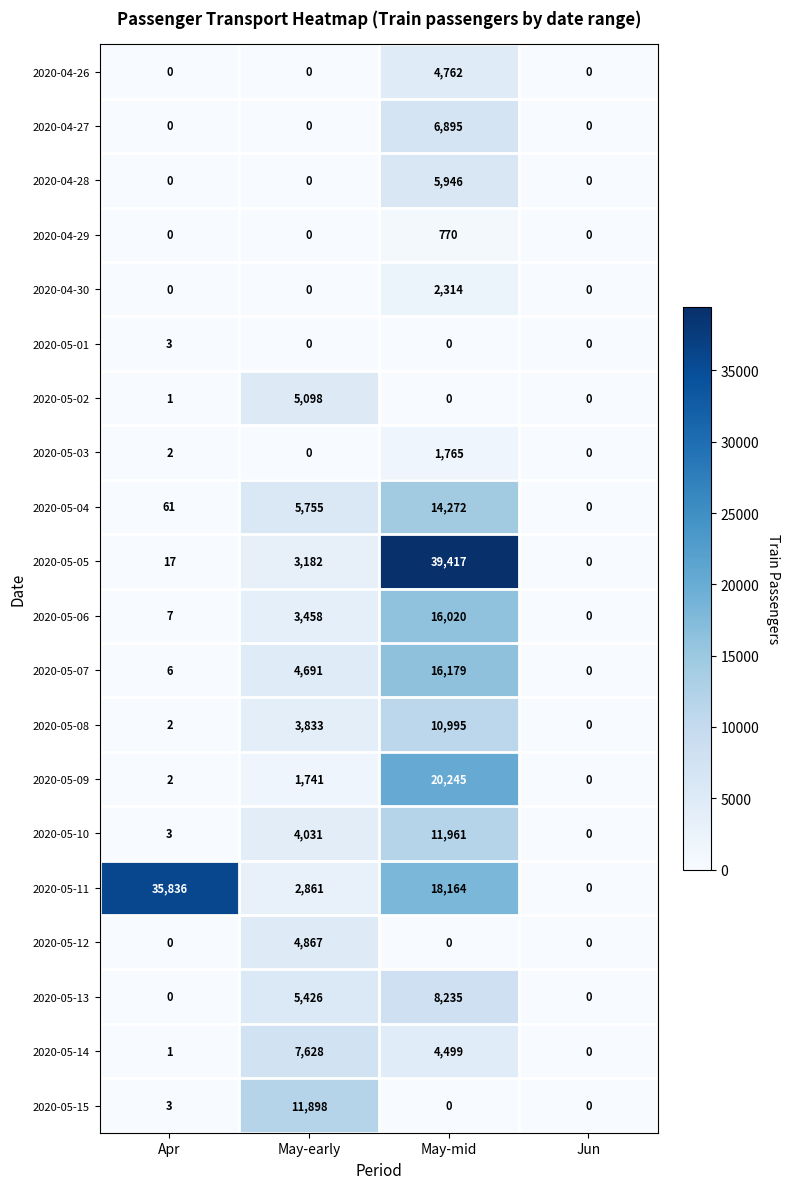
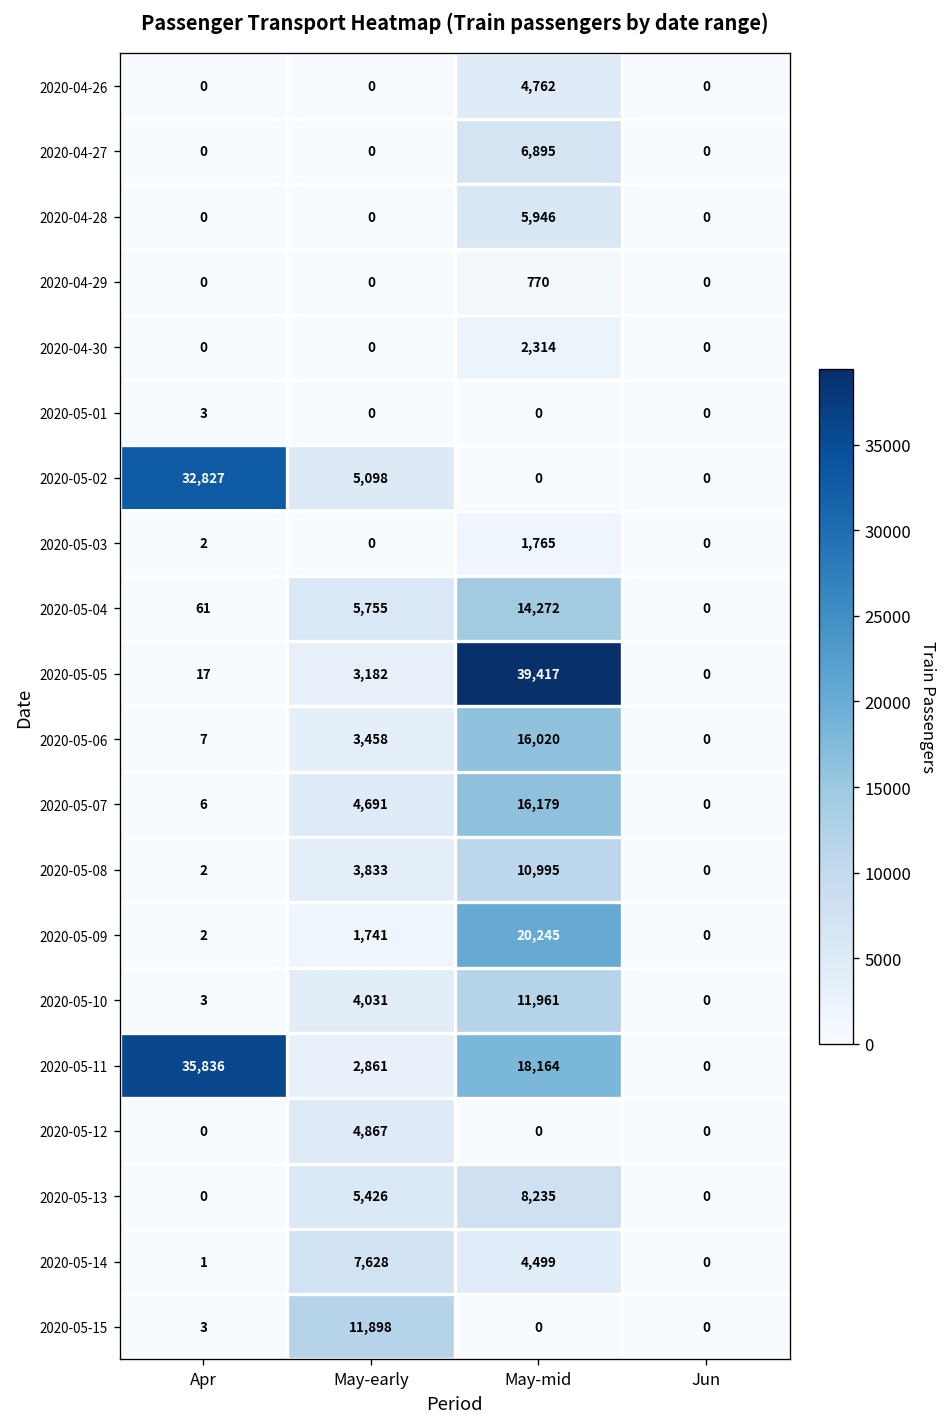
  {
    "2020-04-26": {
      "Apr": "0",
      "May-early": "0",
      "May-mid": "4,762",
      "Jun": "0"
    },
    "2020-04-27": {
      "Apr": "0",
      "May-early": "0",
      "May-mid": "6,895",
      "Jun": "0"
    },
    "2020-04-28": {
      "Apr": "0",
      "May-early": "0",
      "May-mid": "5,946",
      "Jun": "0"
    },
    "2020-04-29": {
      "Apr": "0",
      "May-early": "0",
      "May-mid": "770",
      "Jun": "0"
    },
    "2020-04-30": {
      "Apr": "0",
      "May-early": "0",
      "May-mid": "2,314",
      "Jun": "0"
    },
    "2020-05-01": {
      "Apr": "3",
      "May-early": "0",
      "May-mid": "0",
      "Jun": "0"
    },
    "2020-05-02": {
-     "Apr": "1",
+     "Apr": "32,827",
      "May-early": "5,098",
      "May-mid": "0",
      "Jun": "0"
    },
    "2020-05-03": {
      "Apr": "2",
      "May-early": "0",
      "May-mid": "1,765",
      "Jun": "0"
    },
    "2020-05-04": {
      "Apr": "61",
      "May-early": "5,755",
      "May-mid": "14,272",
      "Jun": "0"
    },
    "2020-05-05": {
      "Apr": "17",
      "May-early": "3,182",
      "May-mid": "39,417",
      "Jun": "0"
    },
    "2020-05-06": {
      "Apr": "7",
      "May-early": "3,458",
      "May-mid": "16,020",
      "Jun": "0"
    },
    "2020-05-07": {
      "Apr": "6",
      "May-early": "4,691",
      "May-mid": "16,179",
      "Jun": "0"
    },
    "2020-05-08": {
      "Apr": "2",
      "May-early": "3,833",
      "May-mid": "10,995",
      "Jun": "0"
    },
    "2020-05-09": {
      "Apr": "2",
      "May-early": "1,741",
      "May-mid": "20,245",
      "Jun": "0"
    },
    "2020-05-10": {
      "Apr": "3",
      "May-early": "4,031",
      "May-mid": "11,961",
      "Jun": "0"
    },
    "2020-05-11": {
      "Apr": "35,836",
      "May-early": "2,861",
      "May-mid": "18,164",
      "Jun": "0"
    },
    "2020-05-12": {
      "Apr": "0",
      "May-early": "4,867",
      "May-mid": "0",
      "Jun": "0"
    },
    "2020-05-13": {
      "Apr": "0",
      "May-early": "5,426",
      "May-mid": "8,235",
      "Jun": "0"
    },
    "2020-05-14": {
      "Apr": "1",
      "May-early": "7,628",
      "May-mid": "4,499",
      "Jun": "0"
    },
    "2020-05-15": {
      "Apr": "3",
      "May-early": "11,898",
      "May-mid": "0",
      "Jun": "0"
    }
  }
